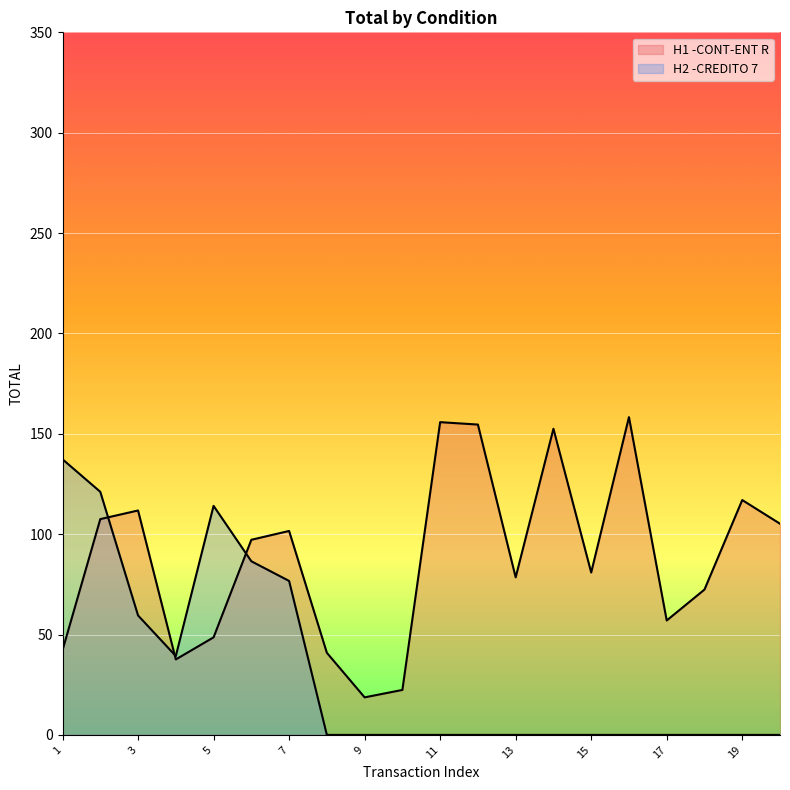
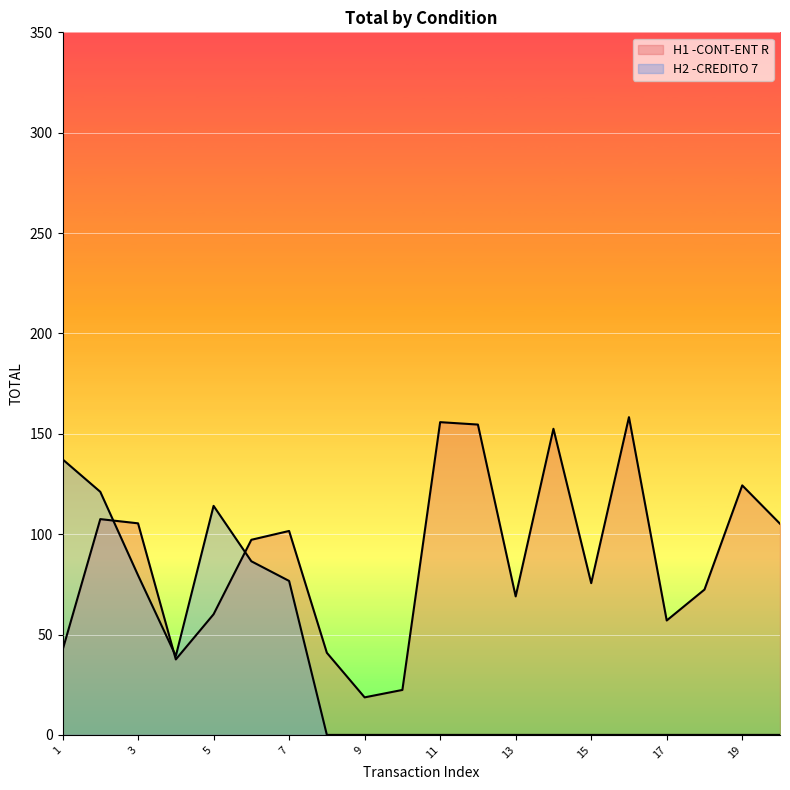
  {
    "H1 -CONT-ENT R": {
      "1": 42,
-     "3": 112,
-     "5": 49,
+     "3": 105,
+     "5": 60,
      "7": 102,
      "9": 19,
      "11": 156,
-     "13": 79,
-     "15": 81,
+     "13": 69,
+     "15": 76,
      "17": 57,
-     "19": 117
+     "19": 124
    },
    "H2 -CREDITO 7": {
      "1": 137,
-     "3": 60,
+     "3": 80,
      "5": 114,
      "7": 77,
      "9": 0,
      "11": 0,
      "13": 0,
      "15": 0,
      "17": 0,
      "19": 0
    }
  }
